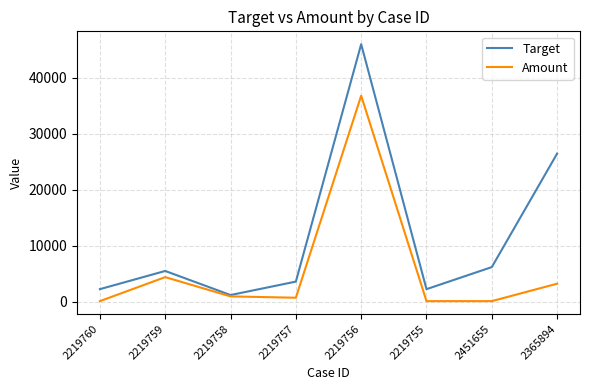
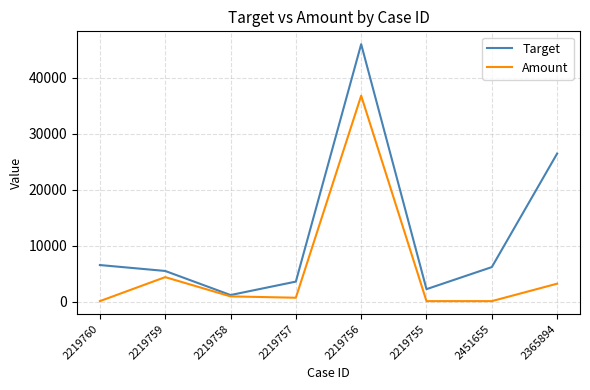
  {
    "Target": {
-     "2219760": 2000,
+     "2219760": 7000,
      "2219759": 6000,
      "2219757": 4000,
      "2219756": 46000,
      "2219755": 2000,
      "2451655": 6000,
      "2365894": 26000
    },
    "Amount": {
      "2219760": 0,
      "2219759": 4000,
      "2219757": 1000,
      "2219756": 37000,
      "2219755": 0,
      "2451655": 0,
      "2365894": 3000
    }
  }
